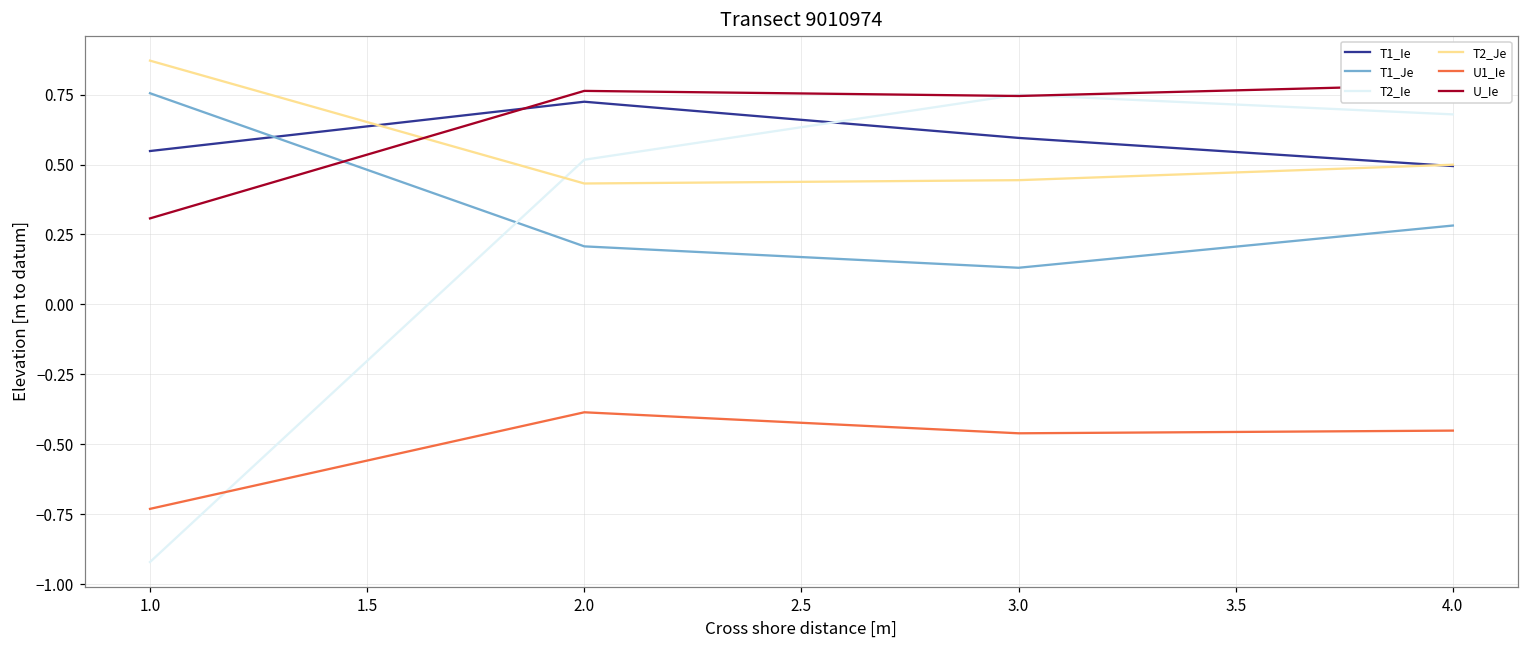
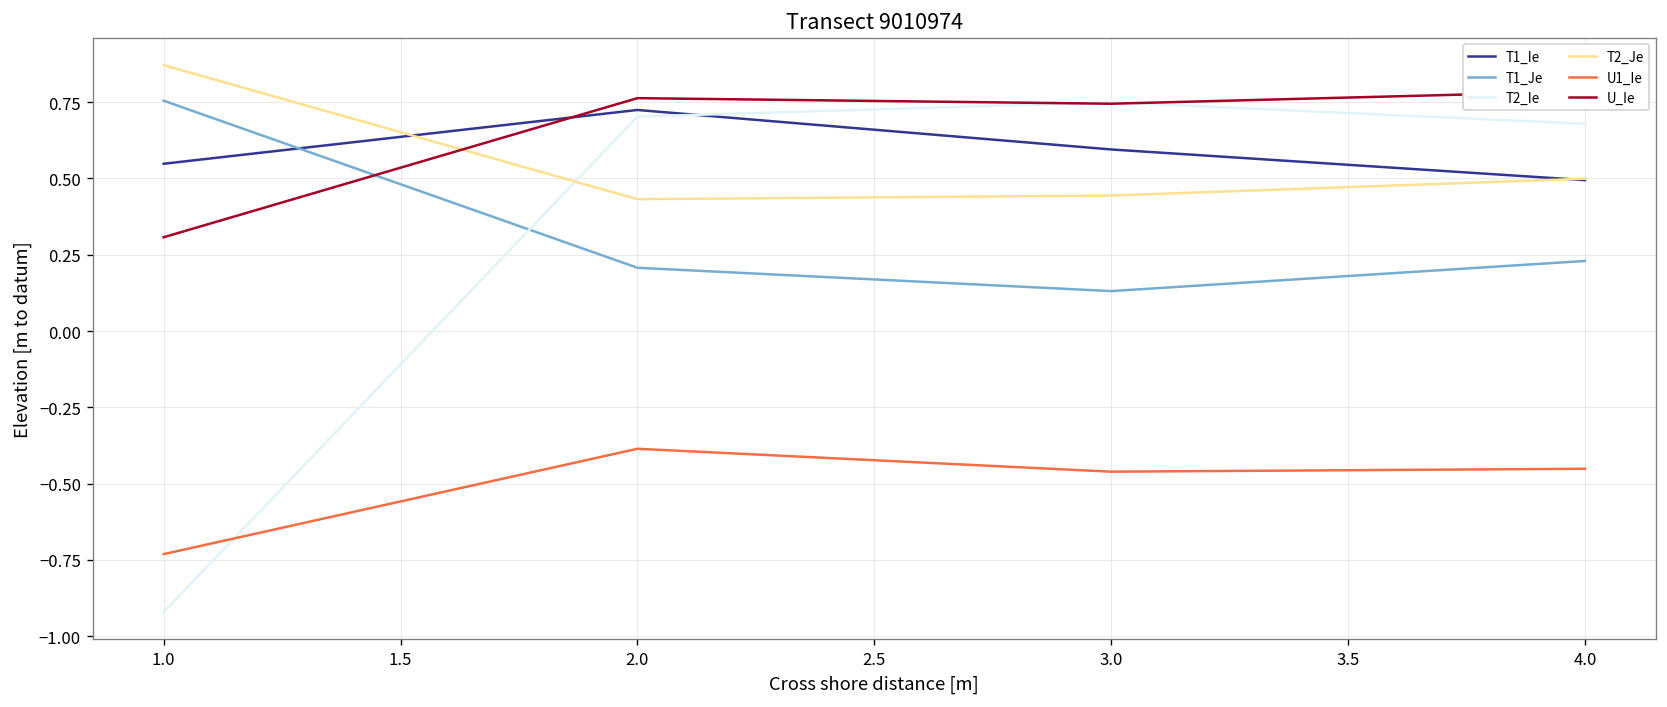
  {
    "T1_Ie": {
      "1.0": 0.55,
      "2.0": 0.72,
      "3.0": 0.60
    },
    "T1_Je": {
      "1.0": 0.75,
      "2.0": 0.21,
      "3.0": 0.13,
-     "4.0": 0.28
+     "4.0": 0.23
    },
    "T2_Ie": {
      "1.0": -0.92,
-     "2.0": 0.52,
+     "2.0": 0.70,
      "4.0": 0.68
    },
    "T2_Je": {
      "1.0": 0.87,
      "2.0": 0.43,
      "3.0": 0.44
    },
    "U1_Ie": {
      "1.0": -0.73,
      "2.0": -0.39,
      "3.0": -0.46,
      "4.0": -0.45
    },
    "U_Ie": {
      "1.0": 0.31,
      "2.0": 0.76
    }
  }
